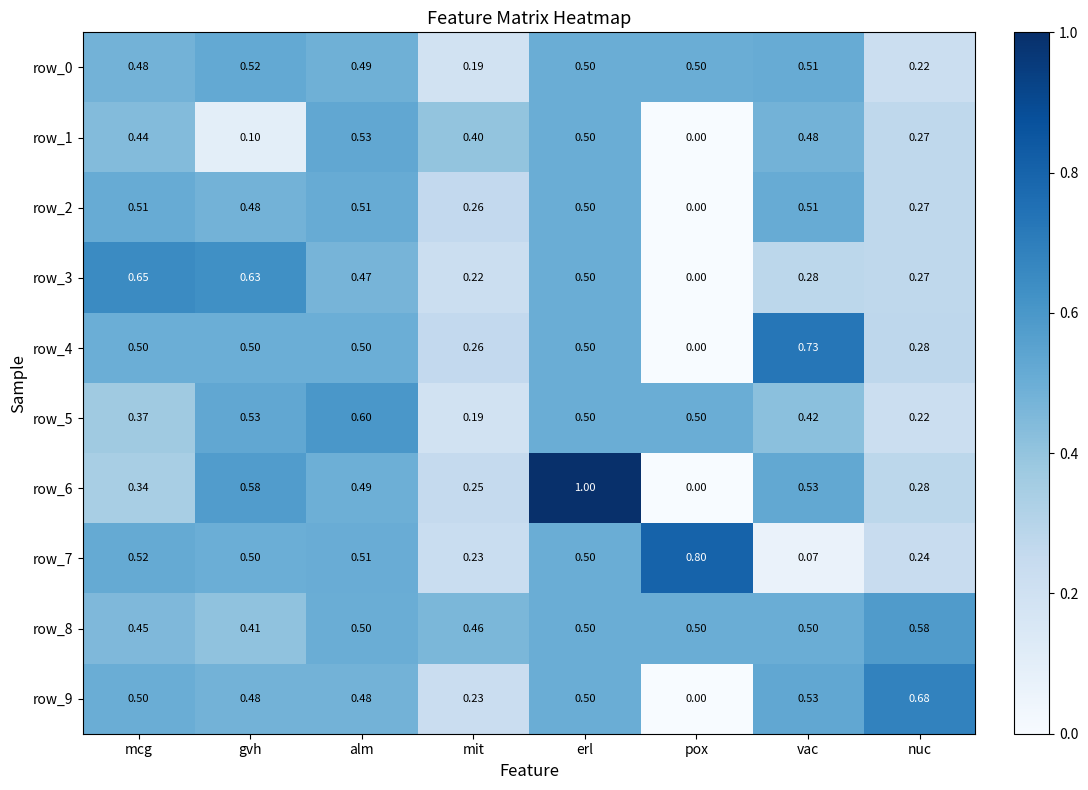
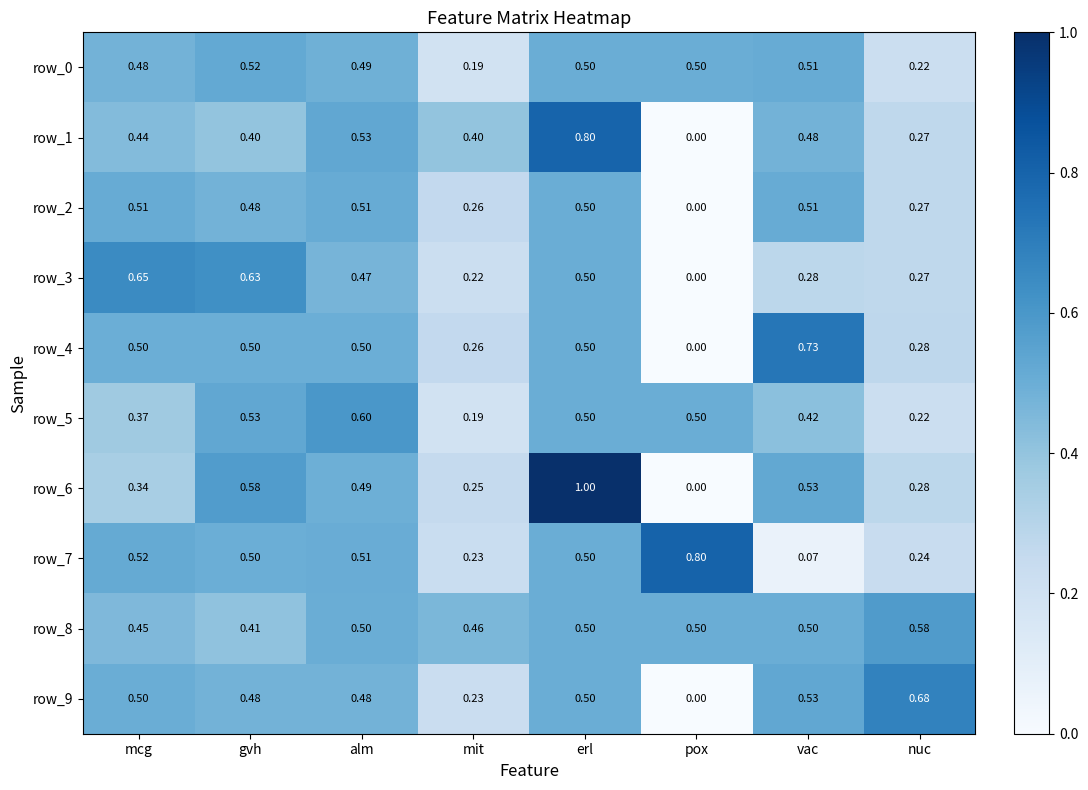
  {
    "row_0": {
      "mcg": 0.48,
      "gvh": 0.52,
      "alm": 0.49,
      "mit": 0.19,
      "erl": 0.50,
      "pox": 0.50,
      "vac": 0.51,
      "nuc": 0.22
    },
    "row_1": {
      "mcg": 0.44,
-     "gvh": 0.10,
+     "gvh": 0.40,
      "alm": 0.53,
      "mit": 0.40,
-     "erl": 0.50,
+     "erl": 0.80,
      "pox": 0.00,
      "vac": 0.48,
      "nuc": 0.27
    },
    "row_2": {
      "mcg": 0.51,
      "gvh": 0.48,
      "alm": 0.51,
      "mit": 0.26,
      "erl": 0.50,
      "pox": 0.00,
      "vac": 0.51,
      "nuc": 0.27
    },
    "row_3": {
      "mcg": 0.65,
      "gvh": 0.63,
      "alm": 0.47,
      "mit": 0.22,
      "erl": 0.50,
      "pox": 0.00,
      "vac": 0.28,
      "nuc": 0.27
    },
    "row_4": {
      "mcg": 0.50,
      "gvh": 0.50,
      "alm": 0.50,
      "mit": 0.26,
      "erl": 0.50,
      "pox": 0.00,
      "vac": 0.73,
      "nuc": 0.28
    },
    "row_5": {
      "mcg": 0.37,
      "gvh": 0.53,
      "alm": 0.60,
      "mit": 0.19,
      "erl": 0.50,
      "pox": 0.50,
      "vac": 0.42,
      "nuc": 0.22
    },
    "row_6": {
      "mcg": 0.34,
      "gvh": 0.58,
      "alm": 0.49,
      "mit": 0.25,
      "erl": 1.00,
      "pox": 0.00,
      "vac": 0.53,
      "nuc": 0.28
    },
    "row_7": {
      "mcg": 0.52,
      "gvh": 0.50,
      "alm": 0.51,
      "mit": 0.23,
      "erl": 0.50,
      "pox": 0.80,
      "vac": 0.07,
      "nuc": 0.24
    },
    "row_8": {
      "mcg": 0.45,
      "gvh": 0.41,
      "alm": 0.50,
      "mit": 0.46,
      "erl": 0.50,
      "pox": 0.50,
      "vac": 0.50,
      "nuc": 0.58
    },
    "row_9": {
      "mcg": 0.50,
      "gvh": 0.48,
      "alm": 0.48,
      "mit": 0.23,
      "erl": 0.50,
      "pox": 0.00,
      "vac": 0.53,
      "nuc": 0.68
    }
  }
